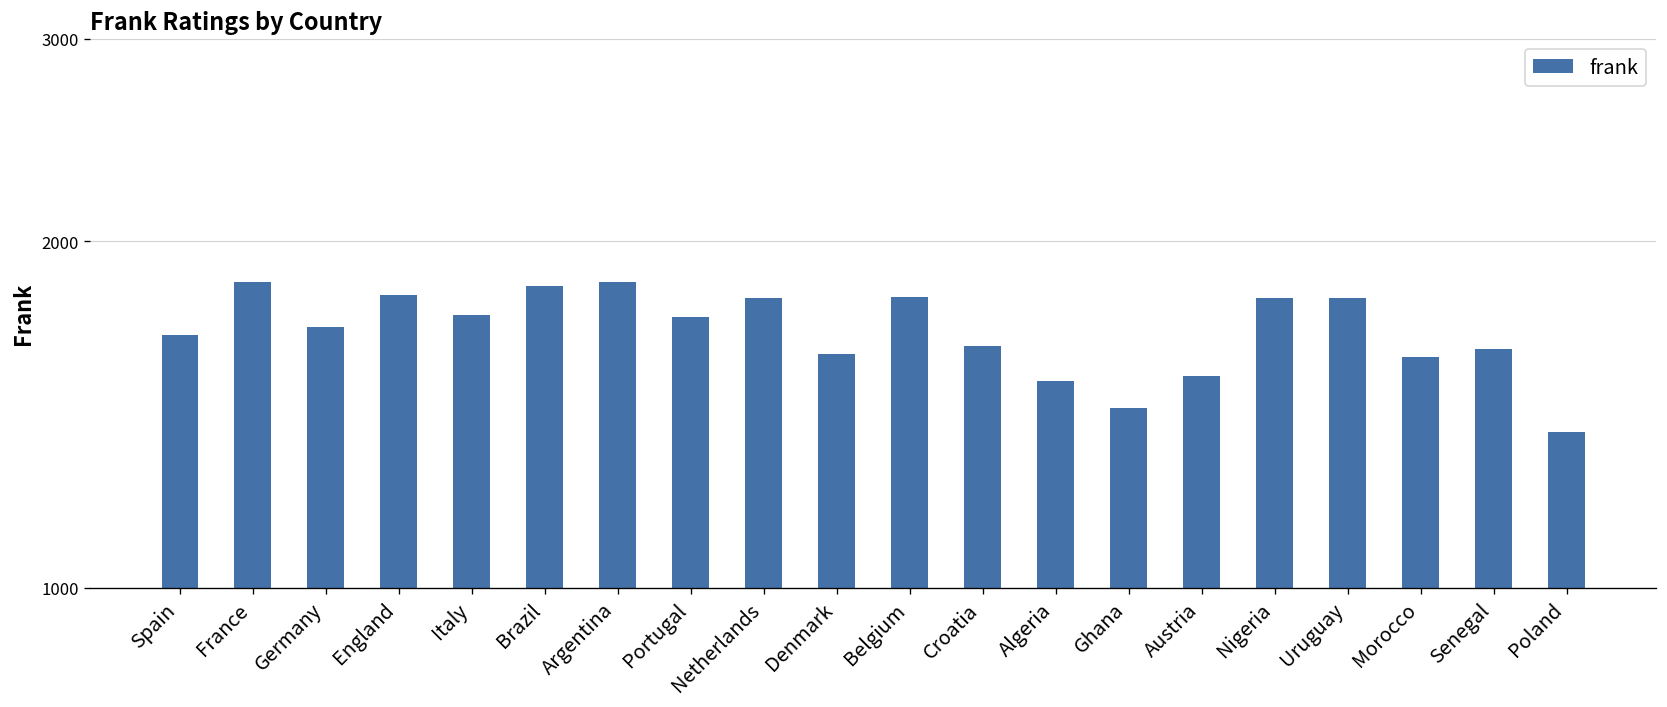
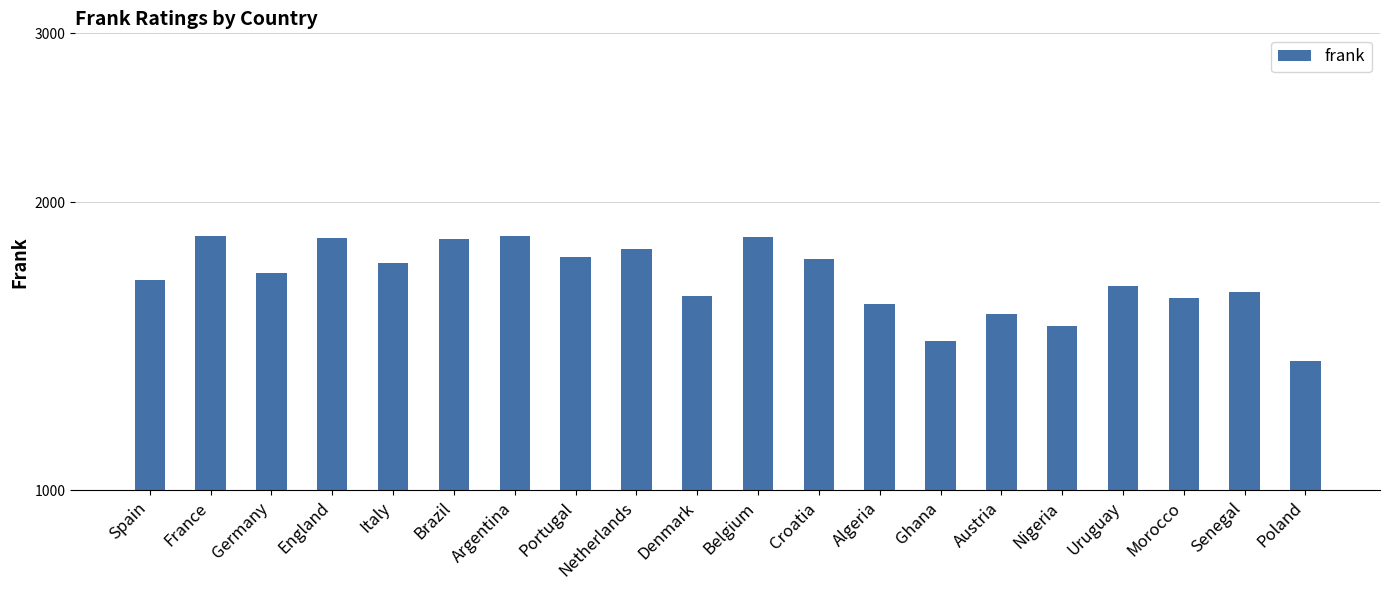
  {
    "Spain": 1660,
    "France": 1840,
    "Germany": 1680,
-   "England": 1800,
+   "England": 1830,
    "Italy": 1730,
    "Brazil": 1830,
    "Argentina": 1840,
-   "Portugal": 1720,
+   "Portugal": 1750,
    "Netherlands": 1790,
    "Denmark": 1600,
-   "Belgium": 1790,
-   "Croatia": 1620,
-   "Algeria": 1510,
+   "Belgium": 1840,
+   "Croatia": 1740,
+   "Algeria": 1570,
    "Ghana": 1430,
    "Austria": 1530,
-   "Nigeria": 1790,
-   "Uruguay": 1790,
+   "Nigeria": 1490,
+   "Uruguay": 1630,
    "Morocco": 1590,
    "Senegal": 1610,
    "Poland": 1370
  }
